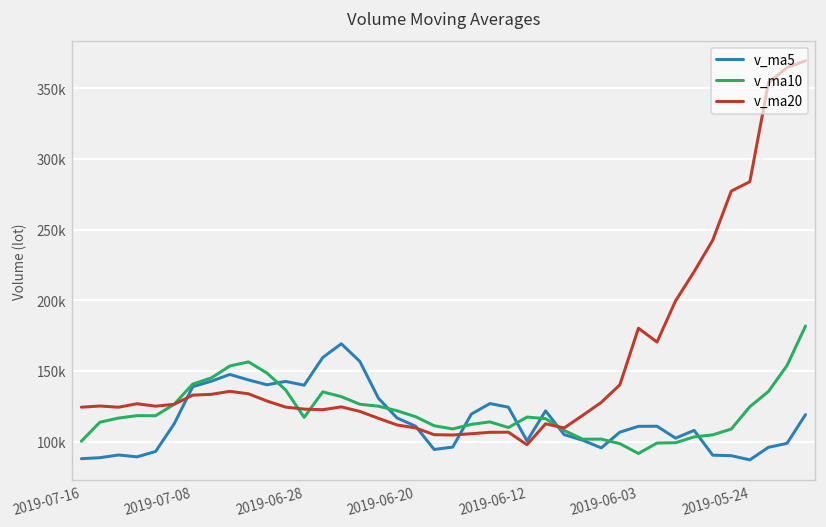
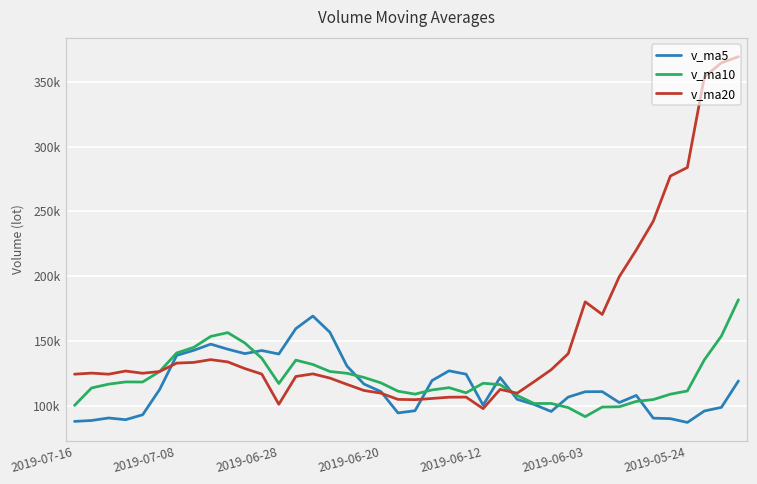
  {
    "v_ma5": {
      "2019-07-16": 88000,
      "2019-06-28": 140000,
      "2019-06-12": 100000,
      "2019-06-03": 111000,
      "2019-05-24": 87000
    },
    "v_ma10": {
      "2019-07-16": 100000,
      "2019-06-28": 117000,
      "2019-06-20": 118000,
      "2019-06-12": 117000,
      "2019-06-03": 92000,
-     "2019-05-24": 125000
+     "2019-05-24": 111000
    },
    "v_ma20": {
      "2019-07-16": 124000,
      "2019-07-08": 133000,
-     "2019-06-28": 123000,
+     "2019-06-28": 101000,
      "2019-06-12": 98000,
      "2019-06-03": 180000,
      "2019-05-24": 284000
    }
  }
